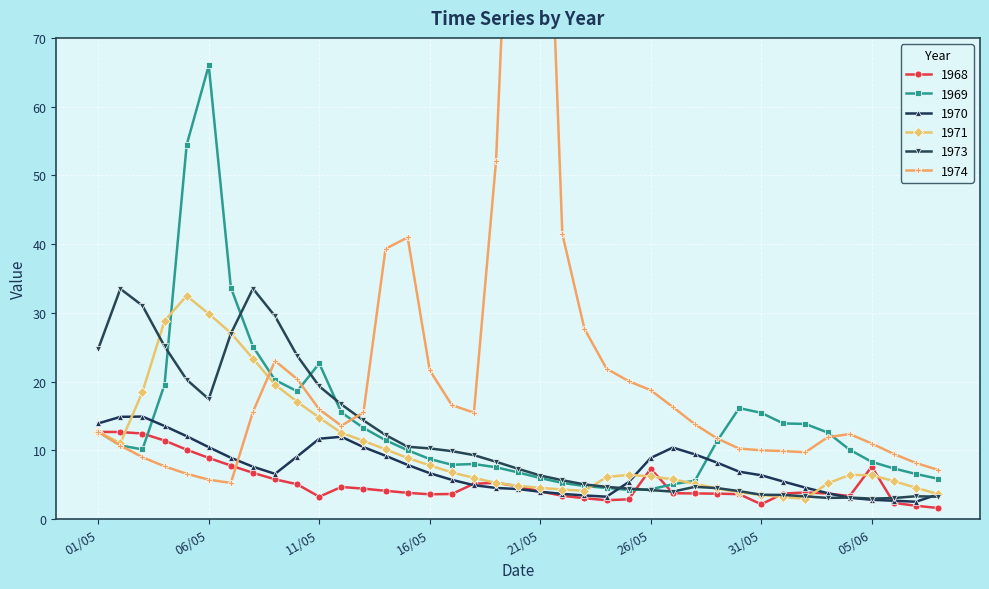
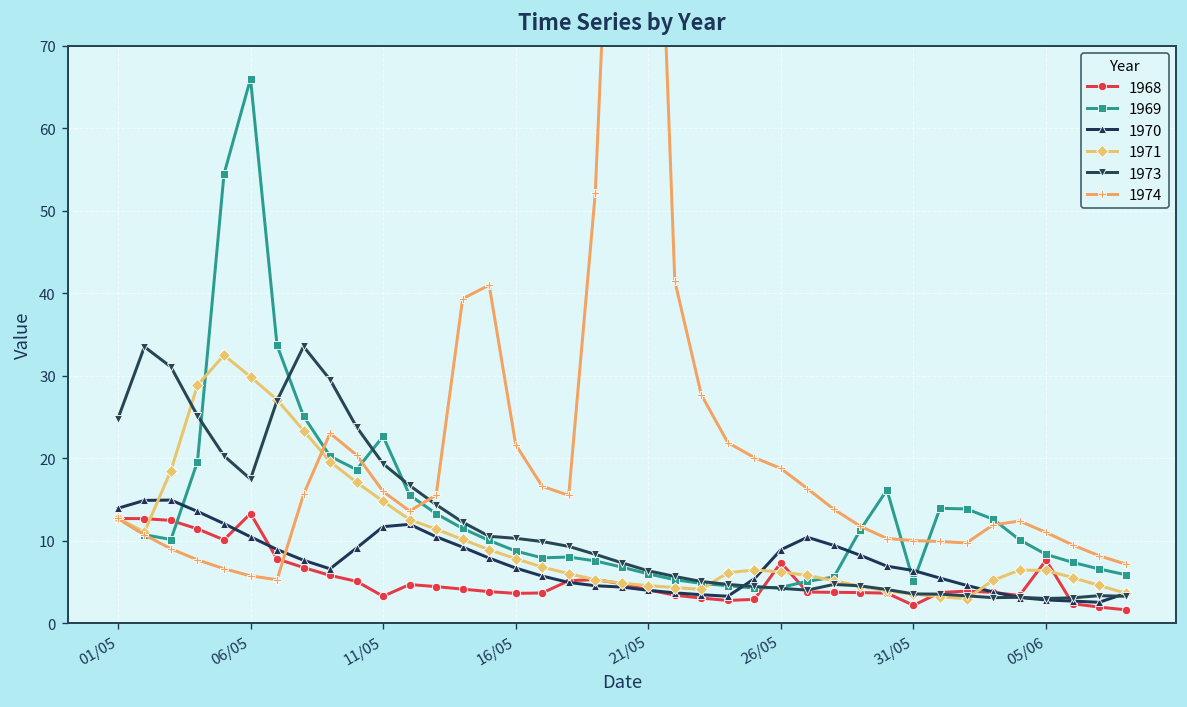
  {
    "1968": {
-     "06/05": 9,
+     "06/05": 13,
      "11/05": 3,
      "16/05": 4,
      "26/05": 7,
      "31/05": 2,
      "05/06": 8
    },
    "1969": {
      "06/05": 66,
      "11/05": 23,
      "16/05": 9,
      "21/05": 6,
-     "31/05": 15,
+     "31/05": 5,
      "05/06": 8
    }
  }
